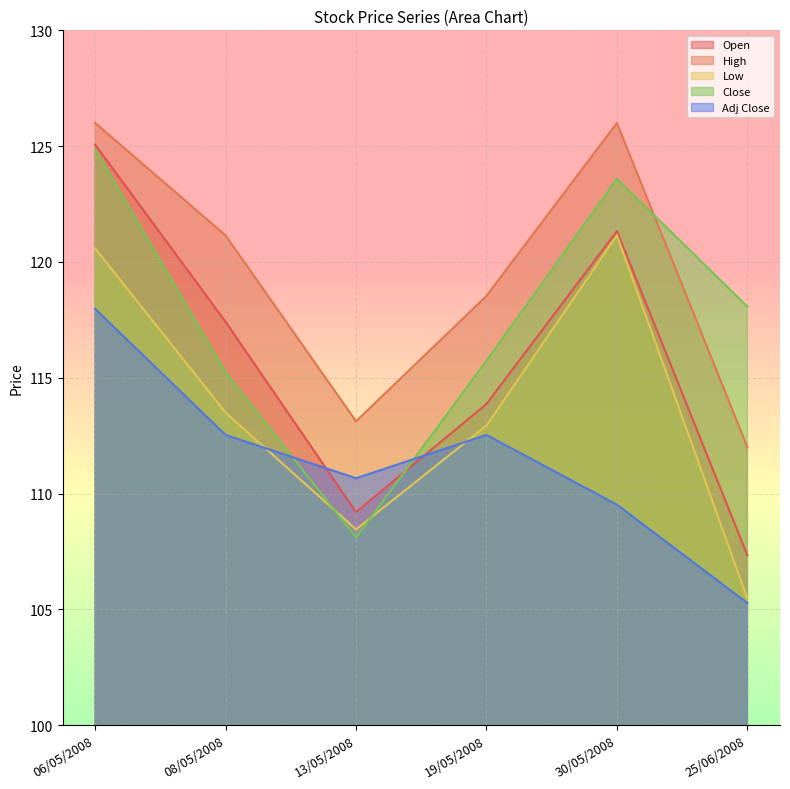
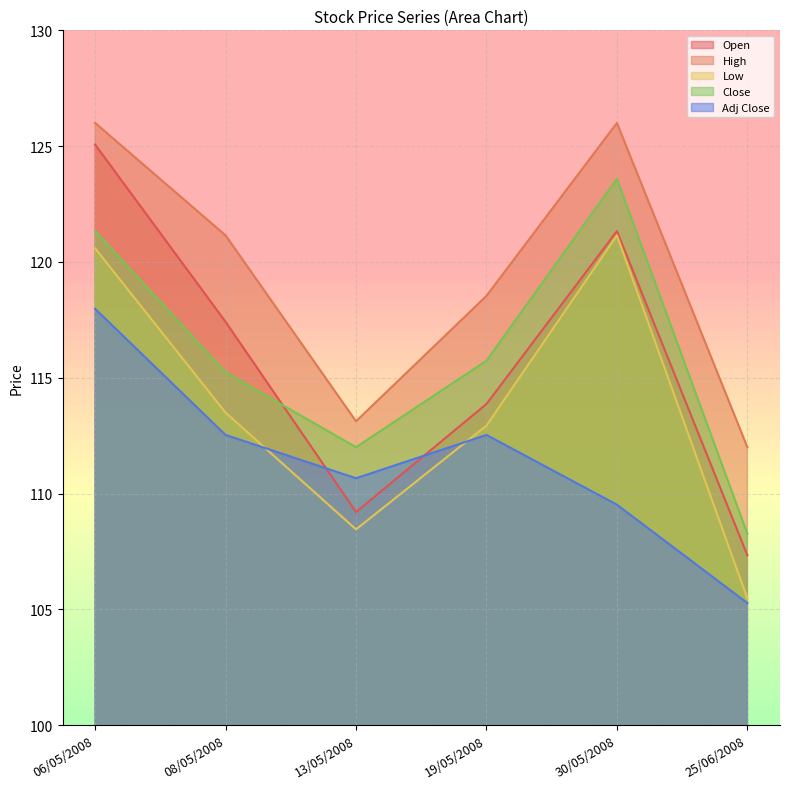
  {
    "Close": {
-     "06/05/2008": 124.9,
+     "06/05/2008": 121.3,
      "08/05/2008": 115.2,
-     "13/05/2008": 108.1,
+     "13/05/2008": 112.0,
      "19/05/2008": 115.7,
      "30/05/2008": 123.6,
-     "25/06/2008": 118.1
+     "25/06/2008": 108.3
    },
    "Adj Close": {
      "06/05/2008": 118.0,
      "08/05/2008": 112.5,
      "13/05/2008": 110.7,
      "19/05/2008": 112.5,
      "30/05/2008": 109.5,
      "25/06/2008": 105.3
    }
  }
